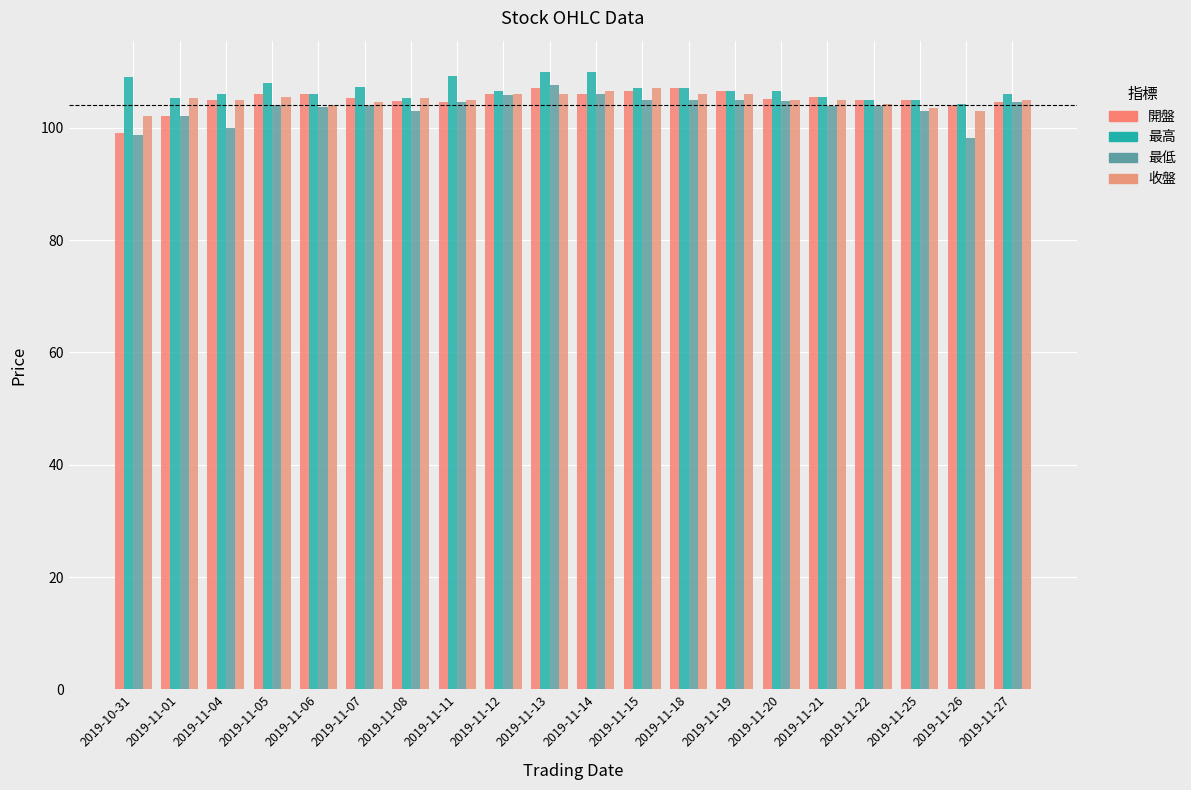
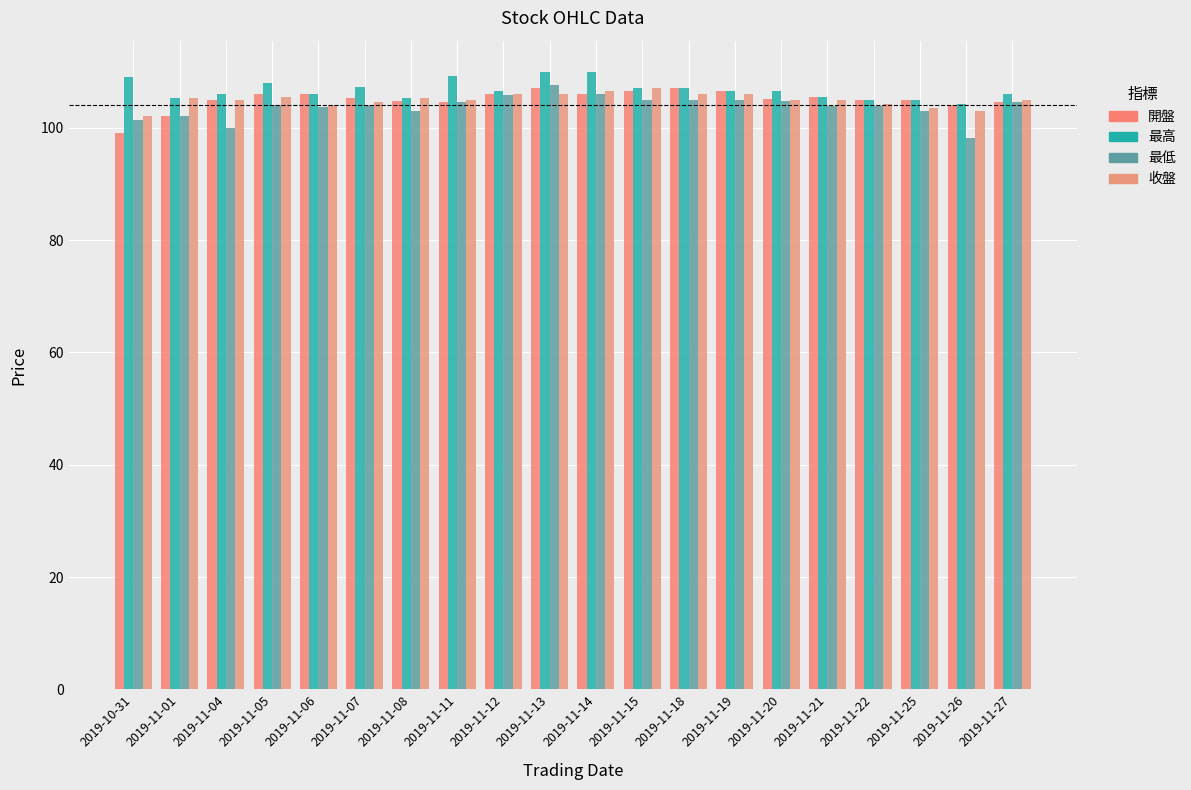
  {
    "最高": {
      "2019-10-31": 109,
      "2019-11-01": 105,
      "2019-11-04": 106,
      "2019-11-05": 108,
      "2019-11-06": 106,
      "2019-11-07": 107,
      "2019-11-08": 105,
      "2019-11-11": 109,
      "2019-11-12": 107,
      "2019-11-13": 110,
      "2019-11-14": 110,
      "2019-11-15": 107,
      "2019-11-18": 107,
      "2019-11-19": 107,
      "2019-11-20": 107,
      "2019-11-21": 105,
      "2019-11-22": 105,
      "2019-11-25": 105,
      "2019-11-26": 104,
      "2019-11-27": 106
    },
    "最低": {
-     "2019-10-31": 99,
+     "2019-10-31": 101,
      "2019-11-01": 102,
      "2019-11-04": 100,
      "2019-11-05": 104,
      "2019-11-06": 104,
      "2019-11-07": 104,
      "2019-11-08": 103,
      "2019-11-11": 105,
      "2019-11-12": 106,
      "2019-11-13": 108,
      "2019-11-14": 106,
      "2019-11-15": 105,
      "2019-11-18": 105,
      "2019-11-19": 105,
      "2019-11-20": 105,
      "2019-11-21": 104,
      "2019-11-22": 104,
      "2019-11-25": 103,
      "2019-11-26": 98,
      "2019-11-27": 105
    }
  }
